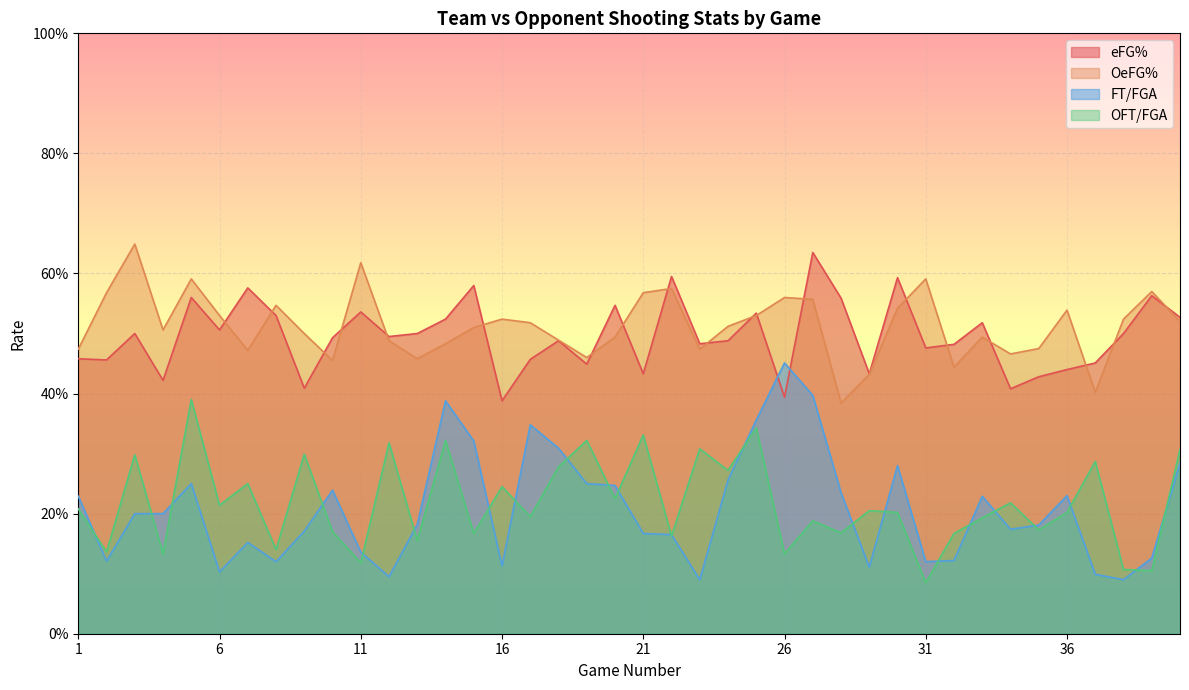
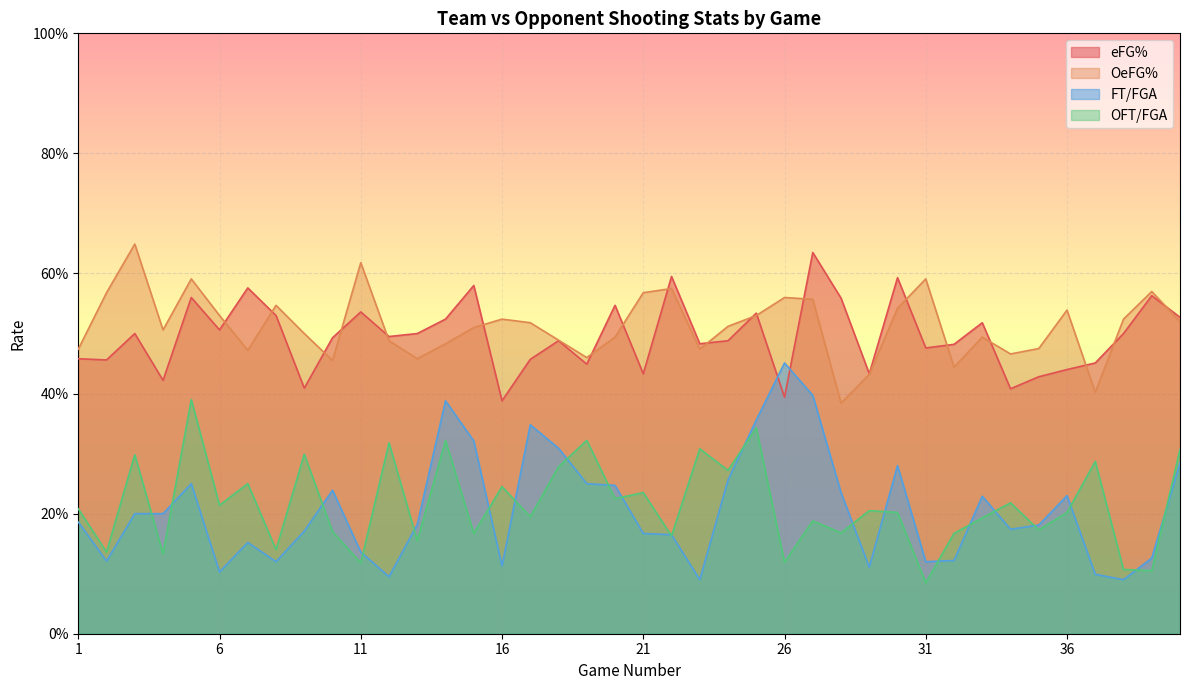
  {
    "FT/FGA": {
-     "1": "23%",
+     "1": "19%",
      "6": "10%",
      "11": "14%",
      "16": "11%",
      "21": "17%",
      "26": "45%",
      "31": "12%",
      "36": "23%"
    },
    "OFT/FGA": {
      "1": "21%",
      "6": "21%",
      "11": "12%",
      "16": "25%",
-     "21": "33%",
-     "26": "13%",
+     "21": "24%",
+     "26": "12%",
      "31": "9%",
      "36": "20%"
    }
  }
